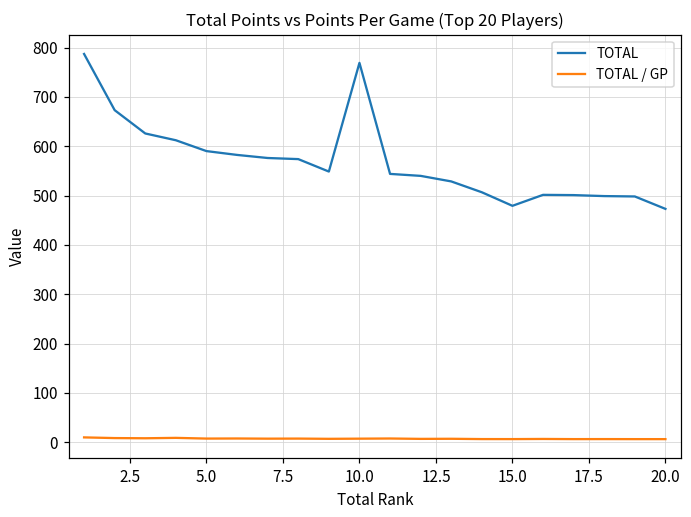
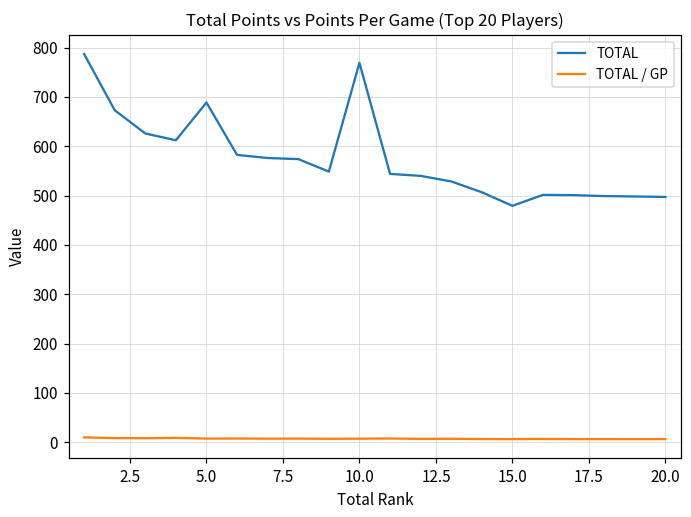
  {
    "TOTAL": {
-     "5.0": 590,
+     "5.0": 690,
      "10.0": 770,
      "15.0": 480,
-     "20.0": 470
+     "20.0": 500
    },
    "TOTAL / GP": {
      "5.0": 10,
      "10.0": 10,
      "15.0": 10,
      "20.0": 10
    }
  }
